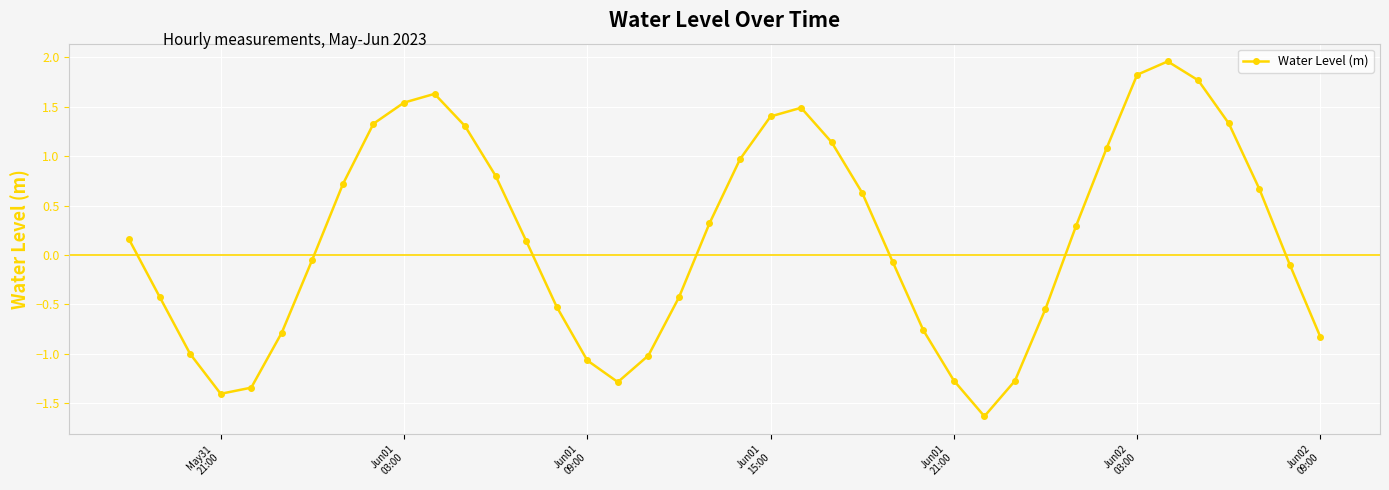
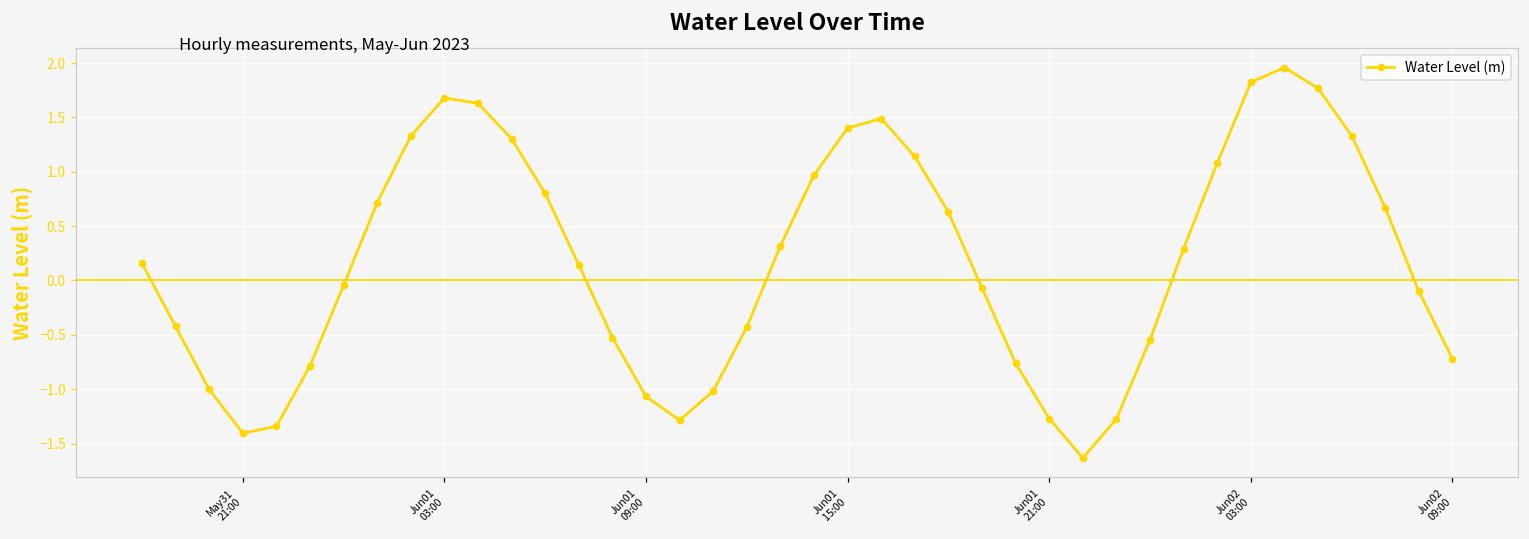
  {
    "May31 21:00": -1.4,
-   "Jun01 03:00": 1.5,
+   "Jun01 03:00": 1.7,
    "Jun01 09:00": -1.1,
    "Jun01 15:00": 1.4,
    "Jun01 21:00": -1.3,
    "Jun02 03:00": 1.8,
-   "Jun02 09:00": -0.8
+   "Jun02 09:00": -0.7
  }
